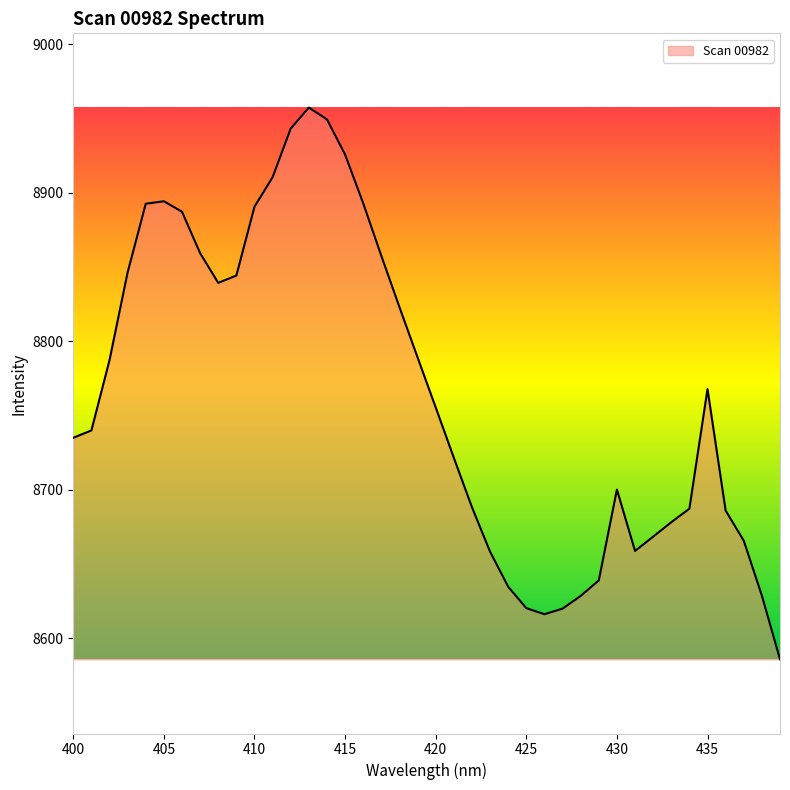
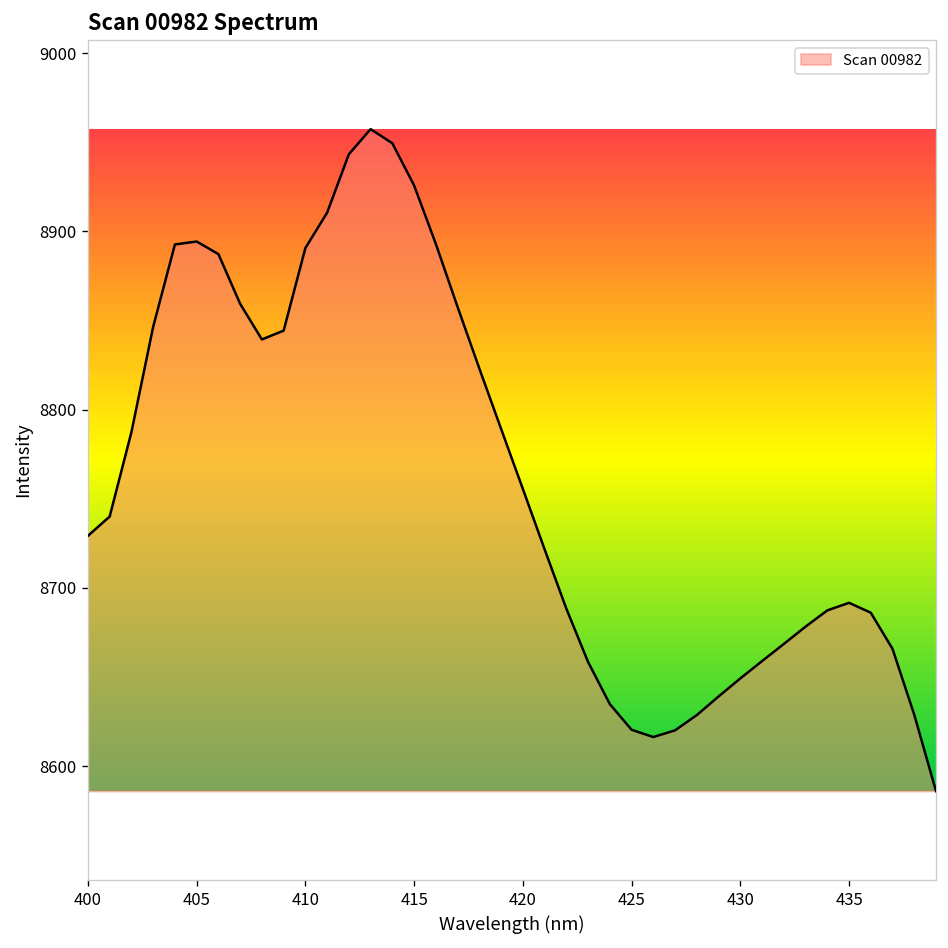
  {
-   "400": 8735,
+   "400": 8729,
    "405": 8894,
    "410": 8891,
    "415": 8926,
    "420": 8756,
    "425": 8620,
-   "430": 8700,
-   "435": 8768
+   "430": 8649,
+   "435": 8692
  }
